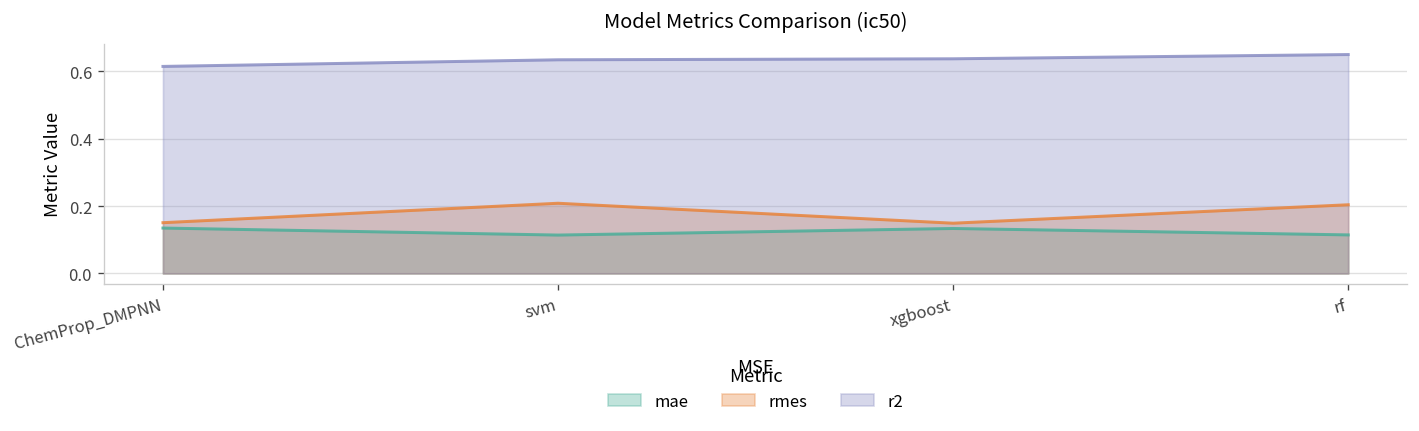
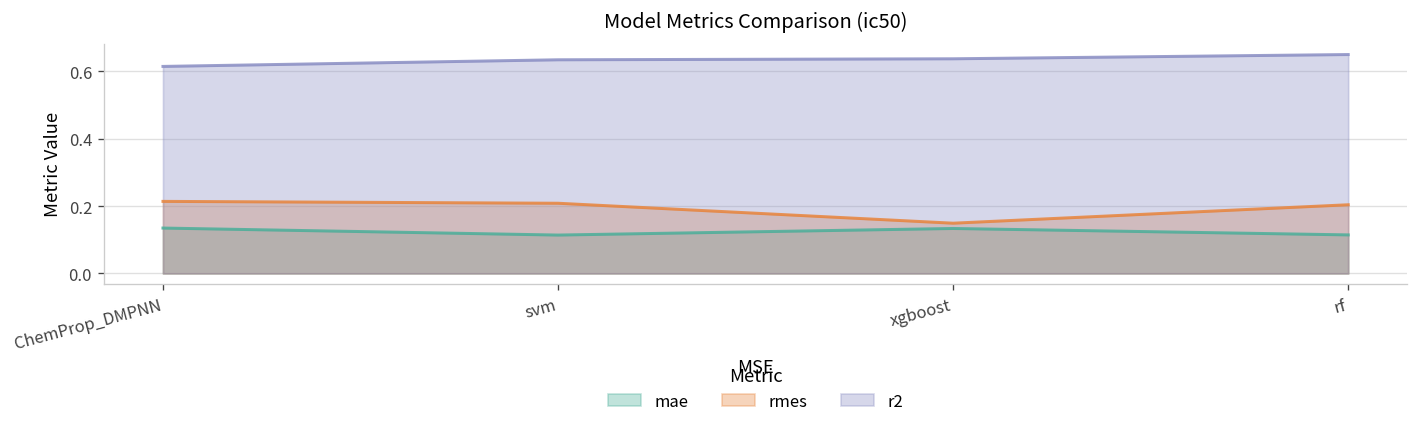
  {
    "rmes": {
-     "ChemProp_DMPNN": 0.15,
+     "ChemProp_DMPNN": 0.21,
      "svm": 0.21,
      "xgboost": 0.15,
      "rf": 0.20
    }
  }
